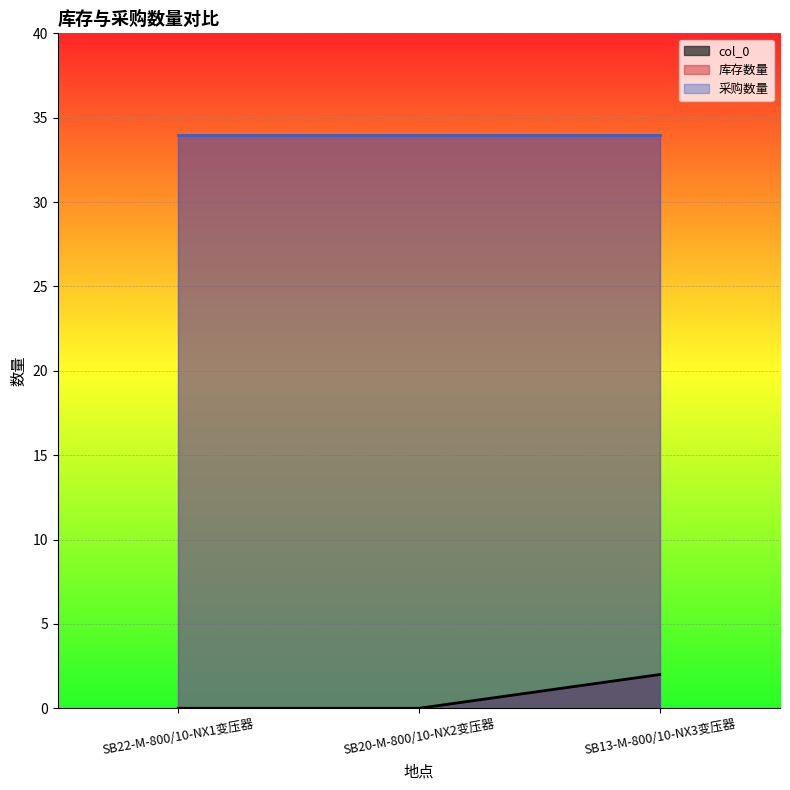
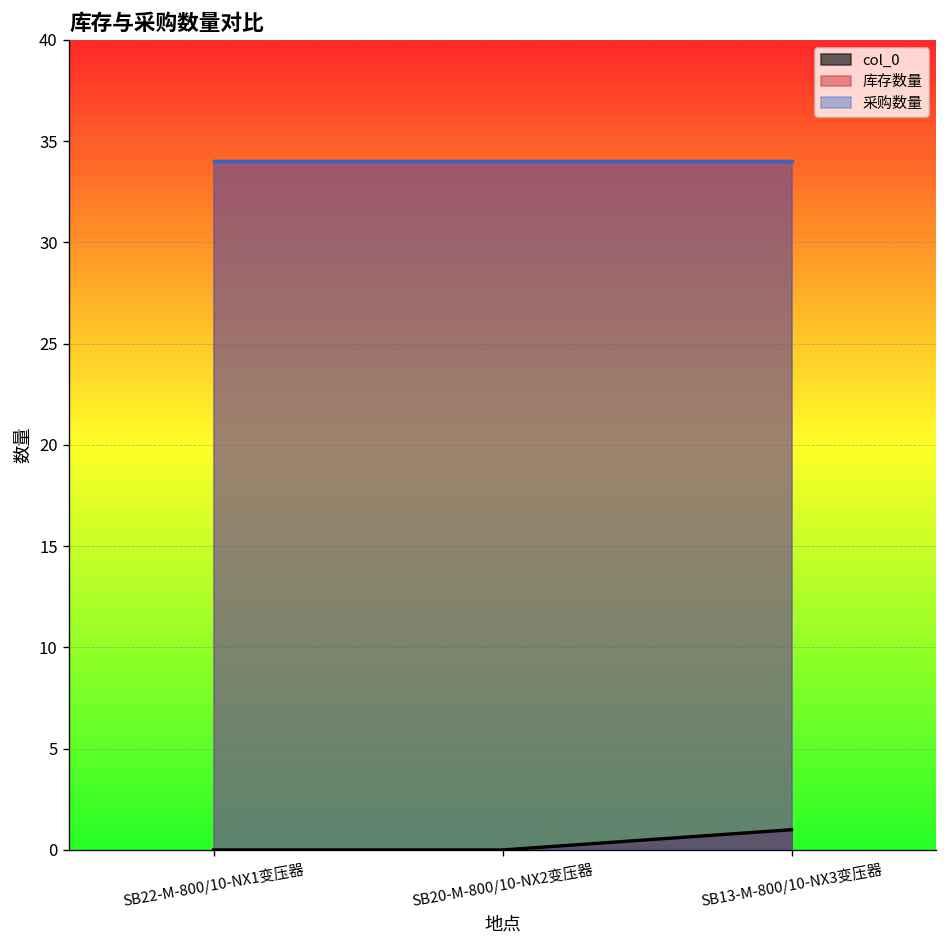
  {
    "col_0": {
      "SB22-M-800/10-NX1变压器": 0,
      "SB20-M-800/10-NX2变压器": 0,
-     "SB13-M-800/10-NX3变压器": 2
+     "SB13-M-800/10-NX3变压器": 1
    },
    "采购数量": {
      "SB22-M-800/10-NX1变压器": 34,
      "SB20-M-800/10-NX2变压器": 34,
      "SB13-M-800/10-NX3变压器": 34
    }
  }
